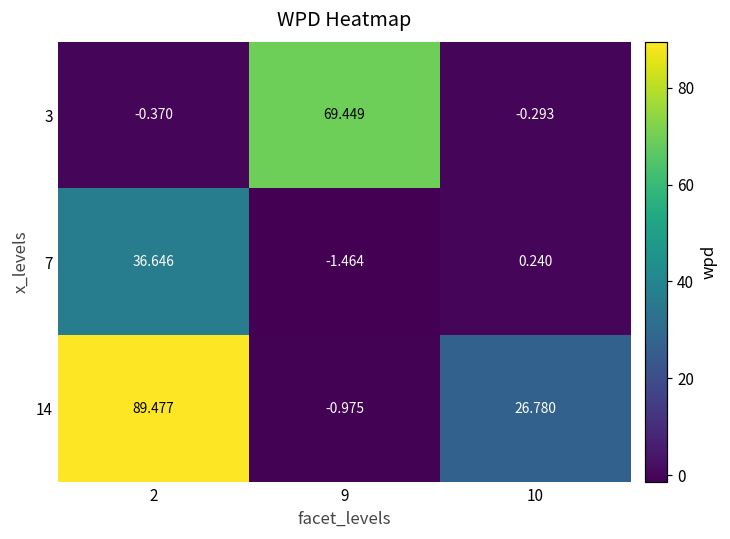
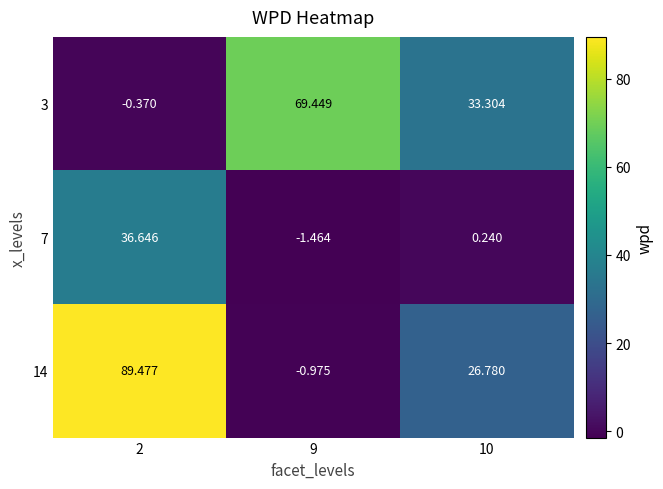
  {
    "3": {
      "2": -0.370,
      "9": 69.449,
-     "10": -0.293
+     "10": 33.304
    },
    "7": {
      "2": 36.646,
      "9": -1.464,
      "10": 0.240
    },
    "14": {
      "2": 89.477,
      "9": -0.975,
      "10": 26.780
    }
  }
